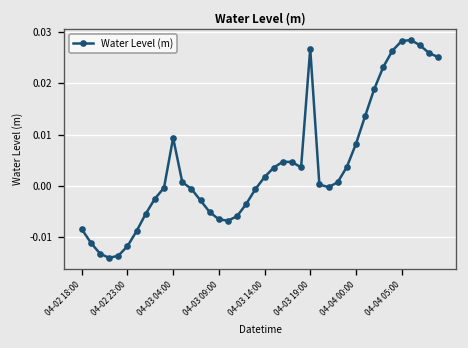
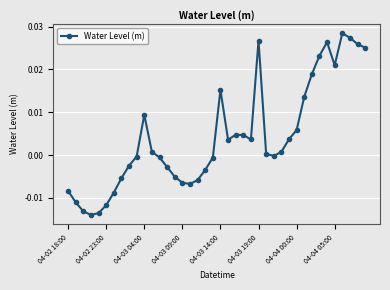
  {
    "04-02 18:00": -0.008,
    "04-02 23:00": -0.012,
    "04-03 04:00": 0.009,
    "04-03 09:00": -0.006,
-   "04-03 14:00": 0.002,
+   "04-03 14:00": 0.015,
    "04-03 19:00": 0.027,
-   "04-04 00:00": 0.008,
-   "04-04 05:00": 0.028
+   "04-04 00:00": 0.006,
+   "04-04 05:00": 0.021
  }
